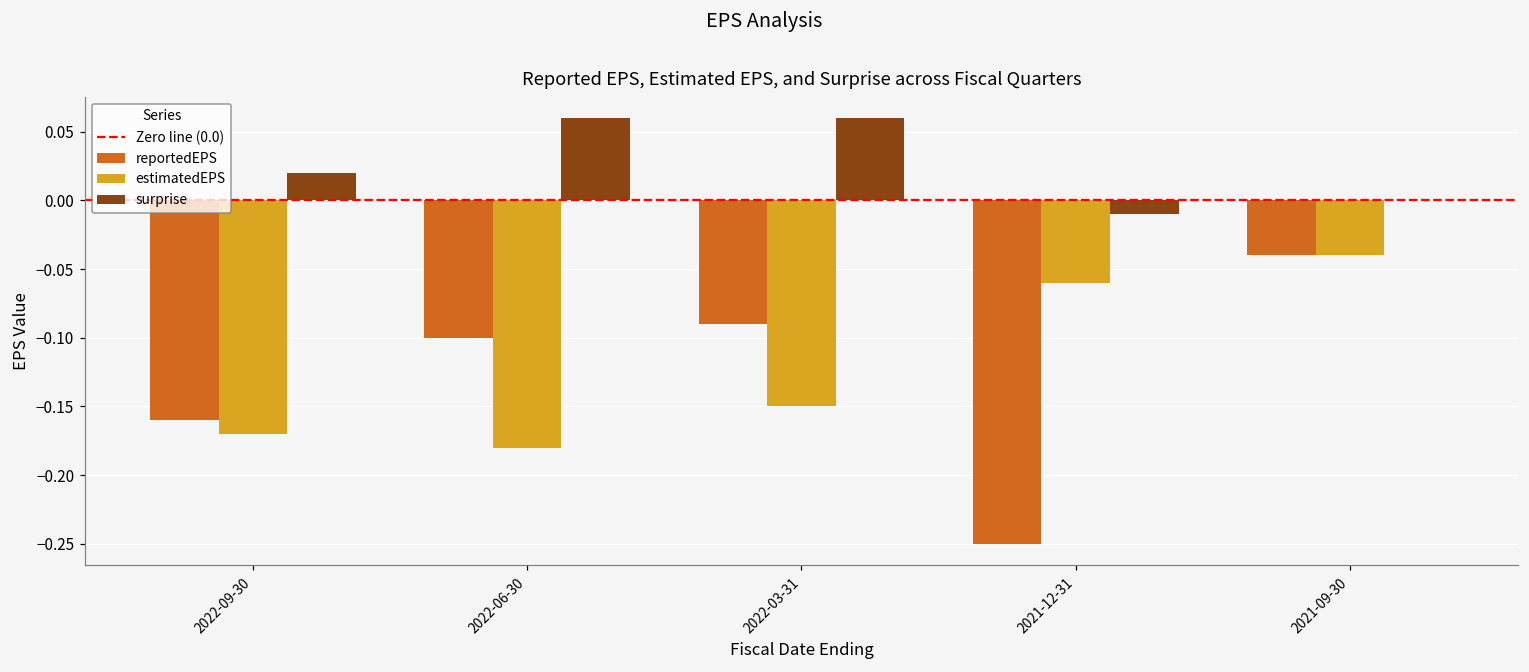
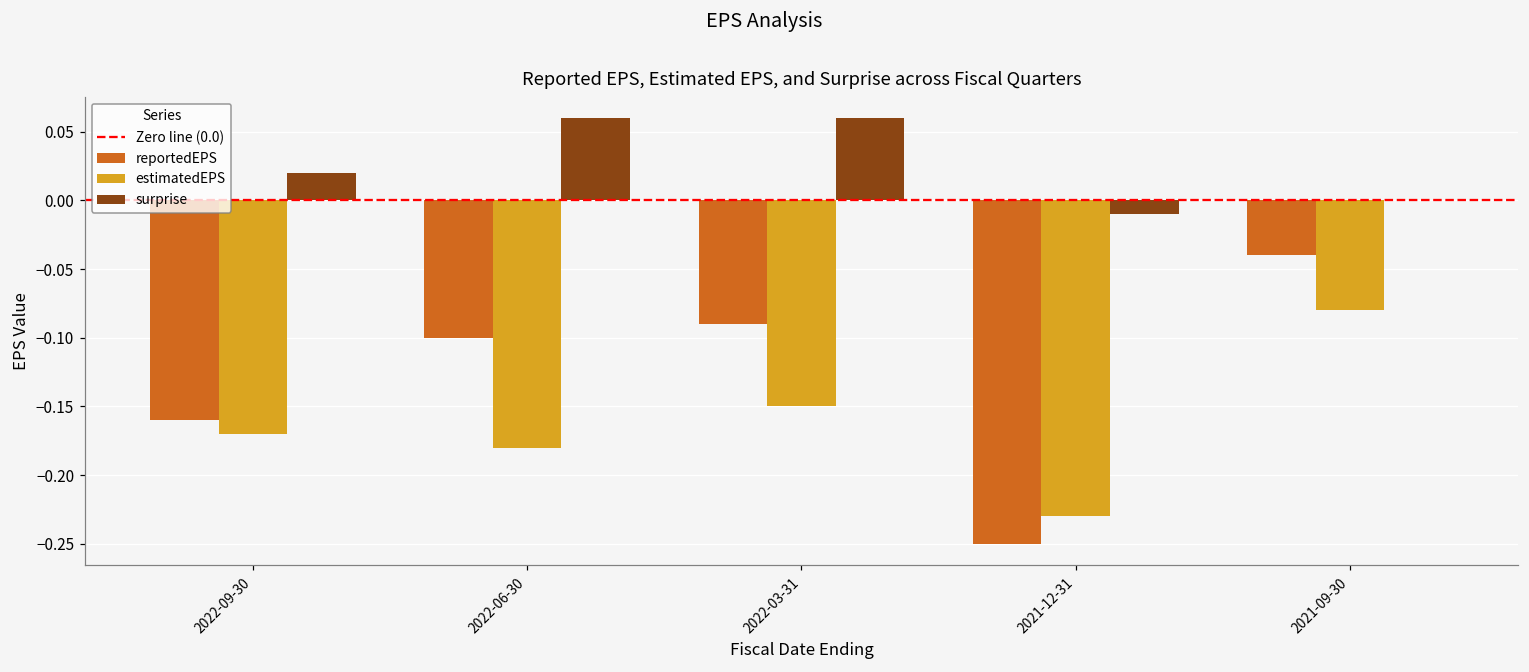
  {
    "reportedEPS": {
      "2022-09-30": -0.16,
      "2022-06-30": -0.10,
      "2022-03-31": -0.09,
      "2021-12-31": -0.25,
      "2021-09-30": -0.04
    },
    "estimatedEPS": {
      "2022-09-30": -0.17,
      "2022-06-30": -0.18,
      "2022-03-31": -0.15,
-     "2021-12-31": -0.06,
-     "2021-09-30": -0.04
+     "2021-12-31": -0.23,
+     "2021-09-30": -0.08
    },
    "surprise": {
      "2022-09-30": 0.02,
      "2022-06-30": 0.06,
      "2022-03-31": 0.06,
      "2021-12-31": -0.01,
      "2021-09-30": 0.00
    }
  }
